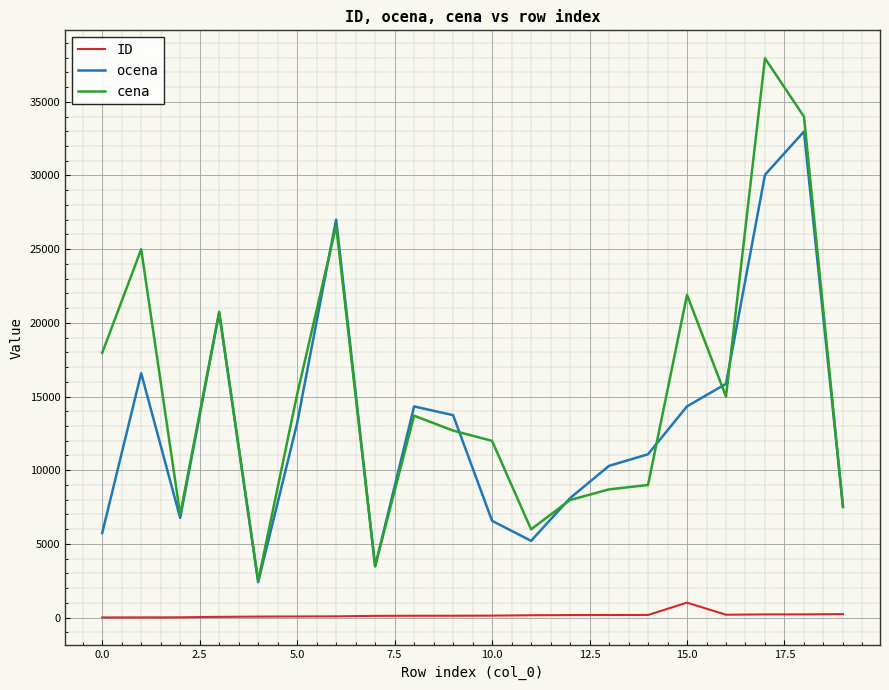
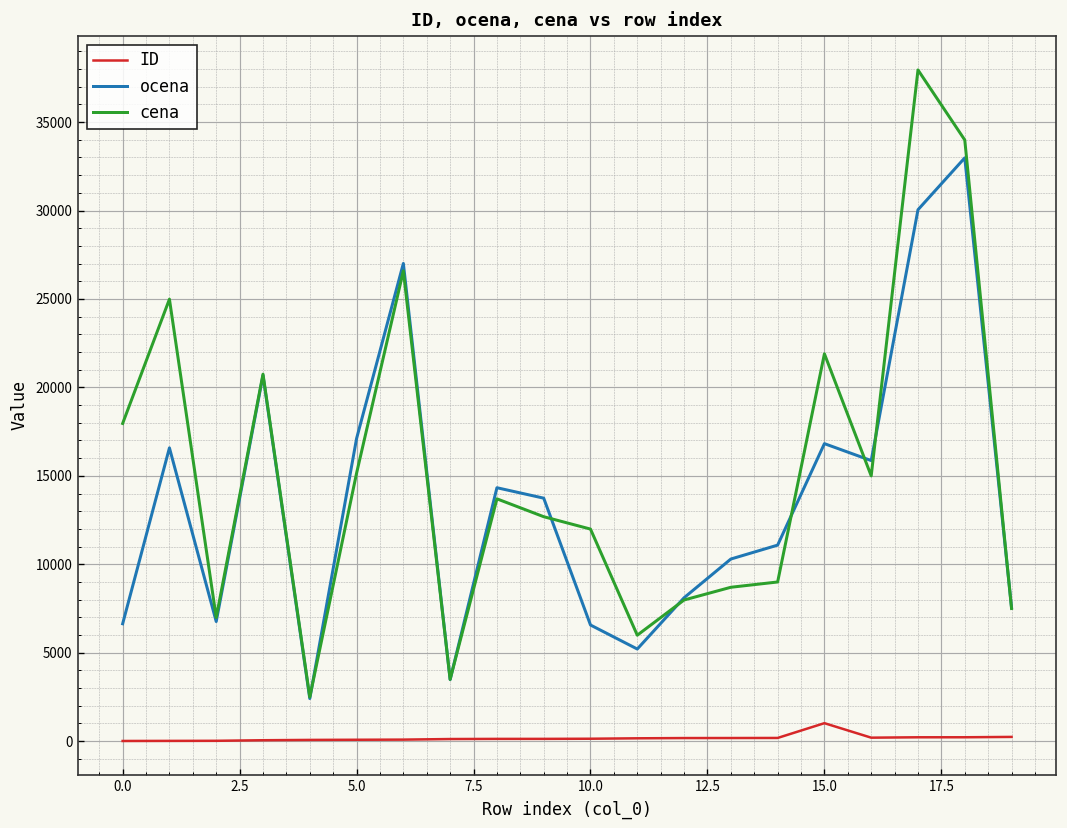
  {
    "ID": {
      "0.0": 0,
      "5.0": 100,
      "10.0": 100,
      "15.0": 1000
    },
    "ocena": {
-     "0.0": 5700,
-     "5.0": 13200,
+     "0.0": 6600,
+     "5.0": 17100,
      "10.0": 6600,
-     "15.0": 14300
+     "15.0": 16800
    },
    "cena": {
      "0.0": 18000,
      "5.0": 15200,
      "10.0": 12000,
      "15.0": 21900
    }
  }
